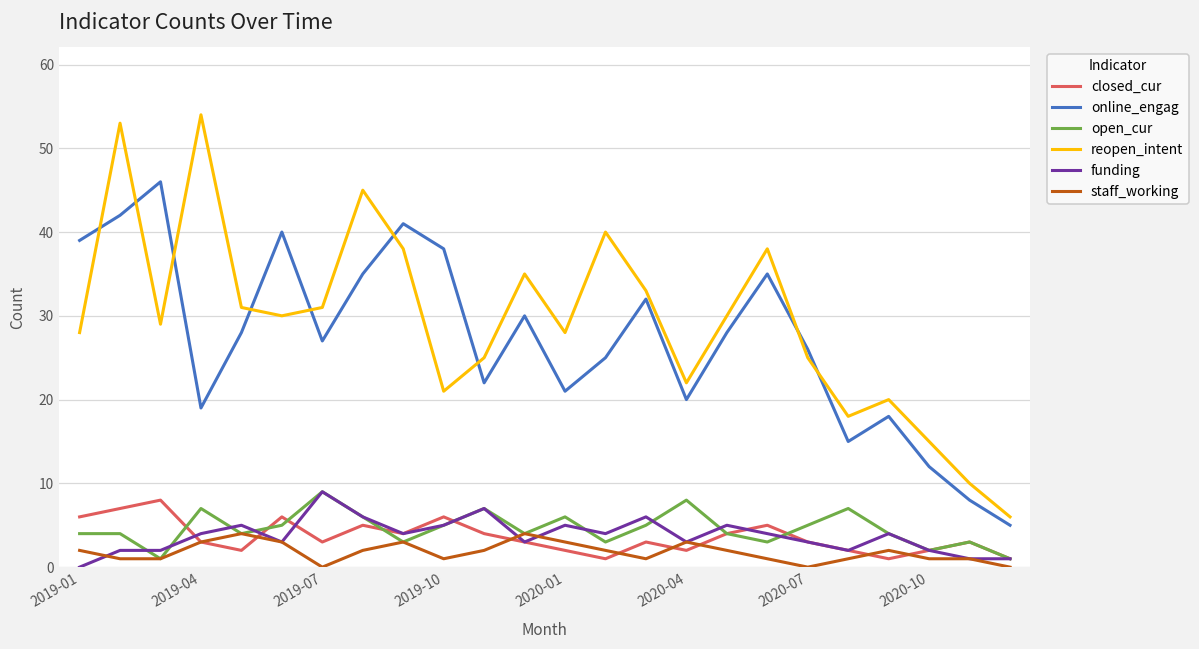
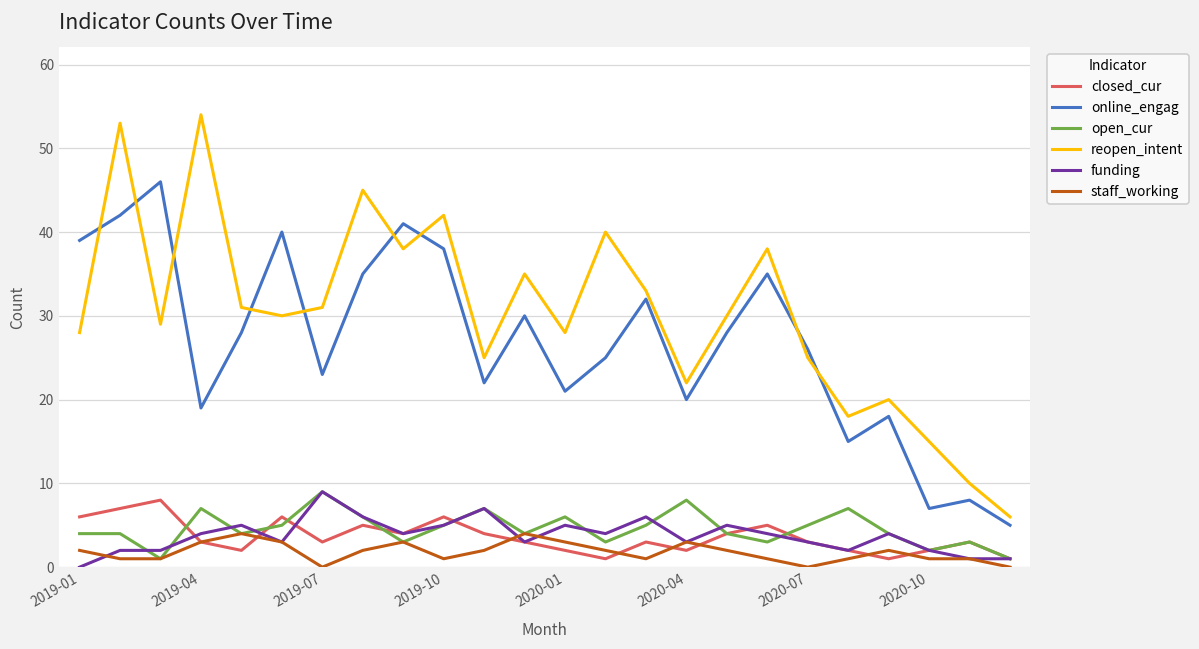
  {
    "closed_cur": {
      "2019-01": 6,
      "2019-07": 3,
      "2019-10": 6,
      "2020-01": 2,
      "2020-04": 2
    },
    "online_engag": {
      "2019-01": 39,
      "2019-04": 19,
-     "2019-07": 27,
+     "2019-07": 23,
      "2019-10": 38,
      "2020-01": 21,
      "2020-04": 20,
      "2020-07": 26,
-     "2020-10": 12
+     "2020-10": 7
    },
    "open_cur": {
      "2019-01": 4,
      "2019-04": 7,
      "2020-01": 6,
      "2020-04": 8,
      "2020-07": 5
    },
    "reopen_intent": {
      "2019-01": 28,
      "2019-04": 54,
      "2019-07": 31,
-     "2019-10": 21,
+     "2019-10": 42,
      "2020-01": 28,
      "2020-04": 22,
      "2020-07": 25,
      "2020-10": 15
    },
    "funding": {
      "2019-01": 0,
      "2019-04": 4,
      "2020-01": 5
    },
    "staff_working": {
      "2019-01": 2,
      "2019-07": 0,
      "2019-10": 1,
      "2020-01": 3,
      "2020-07": 0,
      "2020-10": 1
    }
  }
